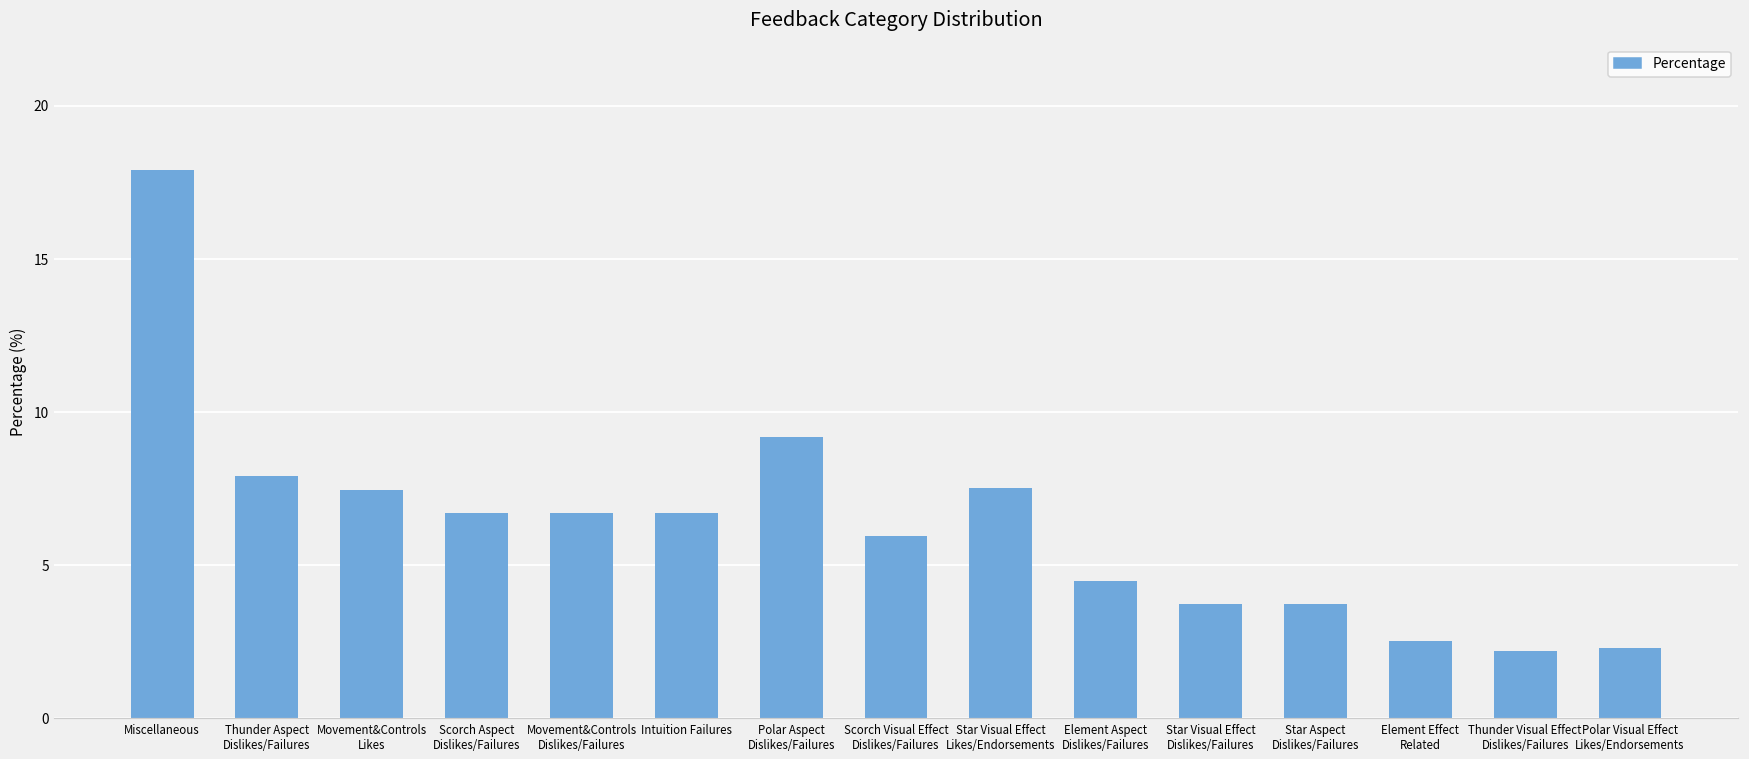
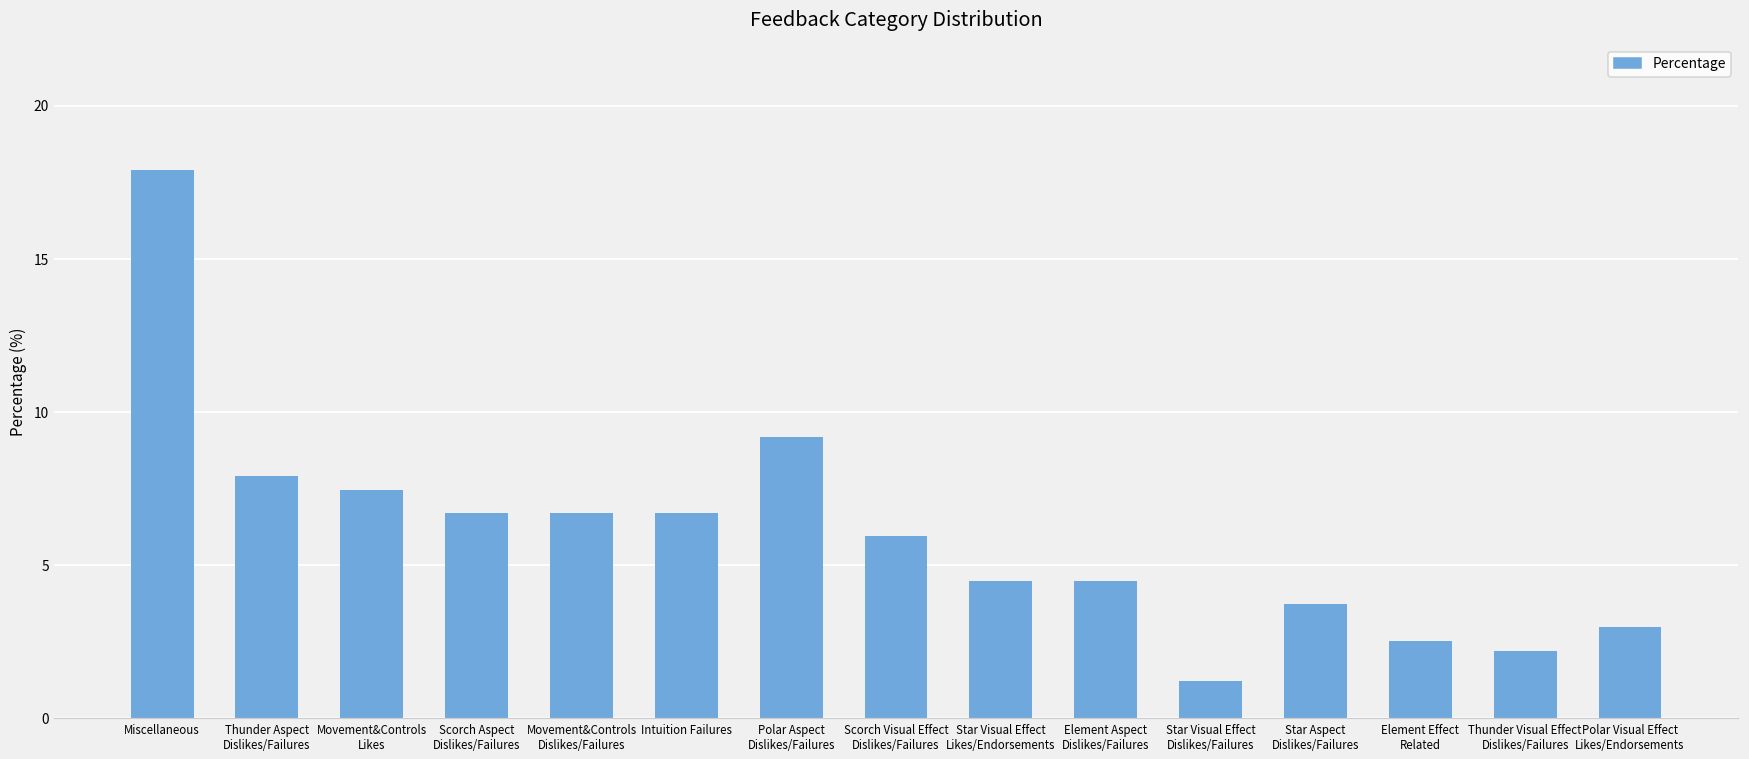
  {
    "Miscellaneous": 17.9,
    "Thunder Aspect Dislikes/Failures": 7.9,
    "Movement&Controls Likes": 7.5,
    "Scorch Aspect Dislikes/Failures": 6.7,
    "Movement&Controls Dislikes/Failures": 6.7,
    "Intuition Failures": 6.7,
    "Polar Aspect Dislikes/Failures": 9.2,
    "Scorch Visual Effect Dislikes/Failures": 6.0,
-   "Star Visual Effect Likes/Endorsements": 7.5,
+   "Star Visual Effect Likes/Endorsements": 4.5,
    "Element Aspect Dislikes/Failures": 4.5,
-   "Star Visual Effect Dislikes/Failures": 3.7,
+   "Star Visual Effect Dislikes/Failures": 1.2,
    "Star Aspect Dislikes/Failures": 3.7,
    "Element Effect Related": 2.5,
    "Thunder Visual Effect Dislikes/Failures": 2.2,
-   "Polar Visual Effect Likes/Endorsements": 2.3
+   "Polar Visual Effect Likes/Endorsements": 3.0
  }
